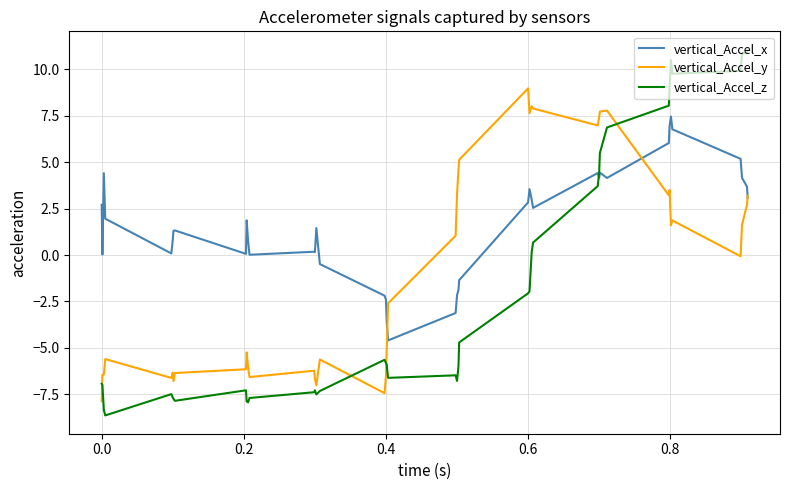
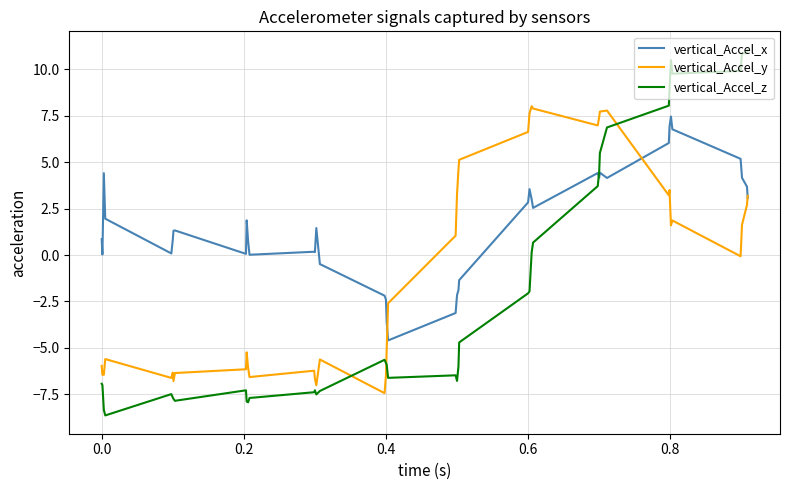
  {
    "vertical_Accel_x": {
-     "0.0": 2.7,
+     "0.0": 0.9,
      "0.4": -2.4,
      "0.6": 2.8
    },
    "vertical_Accel_y": {
-     "0.0": -7.9,
+     "0.0": -6.0,
      "0.4": -6.5,
-     "0.6": 9.0
+     "0.6": 6.6
    },
    "vertical_Accel_z": {
      "0.0": -6.9,
      "0.4": -5.8,
      "0.6": -2.1
    }
  }
